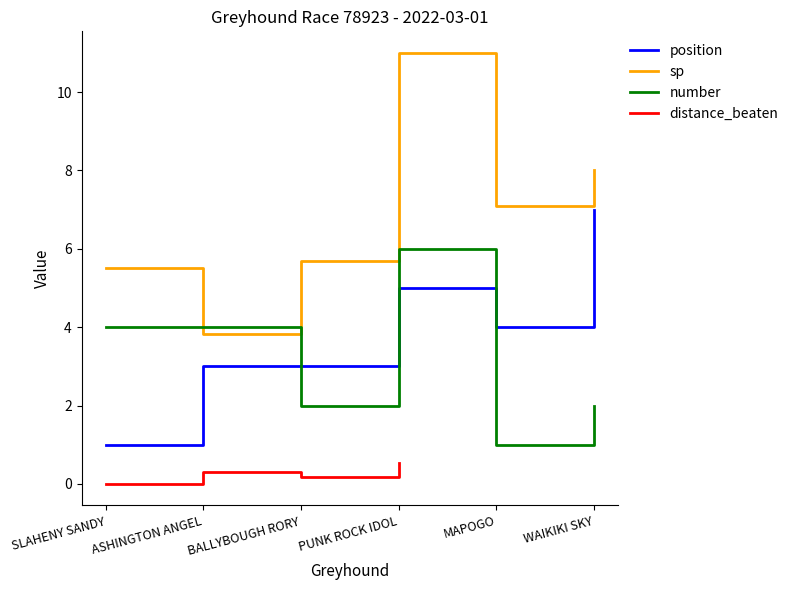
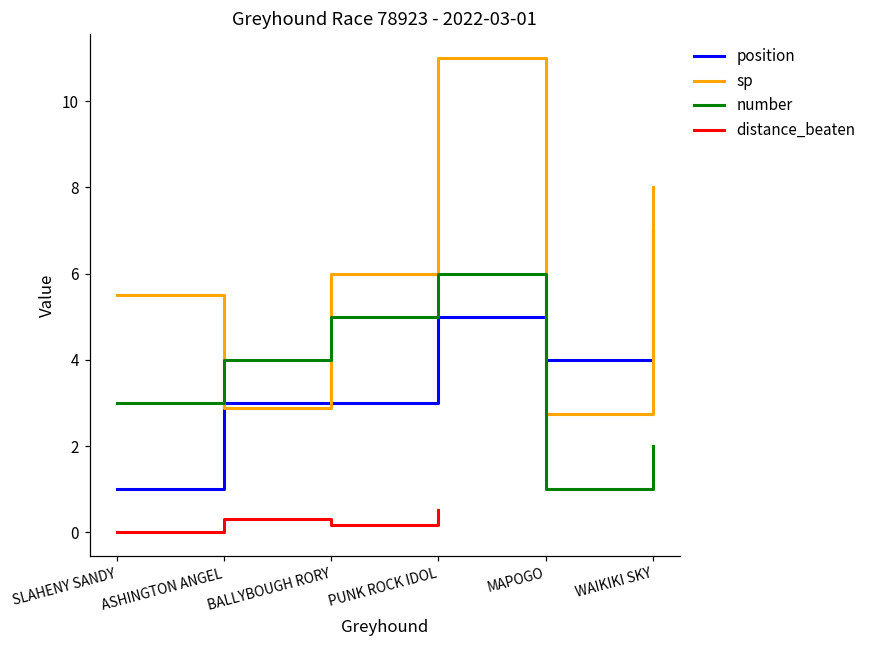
  {
    "position": {
      "SLAHENY SANDY": 1.0,
      "ASHINGTON ANGEL": 3.0,
      "BALLYBOUGH RORY": 3.0,
      "PUNK ROCK IDOL": 5.0,
      "MAPOGO": 4.0,
      "WAIKIKI SKY": 7.0
    },
    "sp": {
      "SLAHENY SANDY": 5.5,
-     "ASHINGTON ANGEL": 3.8,
-     "BALLYBOUGH RORY": 5.7,
+     "ASHINGTON ANGEL": 2.9,
+     "BALLYBOUGH RORY": 6.0,
      "PUNK ROCK IDOL": 11.0,
-     "MAPOGO": 7.1,
+     "MAPOGO": 2.8,
      "WAIKIKI SKY": 8.0
    },
    "number": {
-     "SLAHENY SANDY": 4,
+     "SLAHENY SANDY": 3,
      "ASHINGTON ANGEL": 4,
-     "BALLYBOUGH RORY": 2,
+     "BALLYBOUGH RORY": 5,
      "PUNK ROCK IDOL": 6,
      "MAPOGO": 1,
      "WAIKIKI SKY": 2
    },
    "distance_beaten": {
      "SLAHENY SANDY": 0.0,
      "ASHINGTON ANGEL": 0.3,
      "BALLYBOUGH RORY": 0.2,
      "PUNK ROCK IDOL": 0.5
    }
  }
